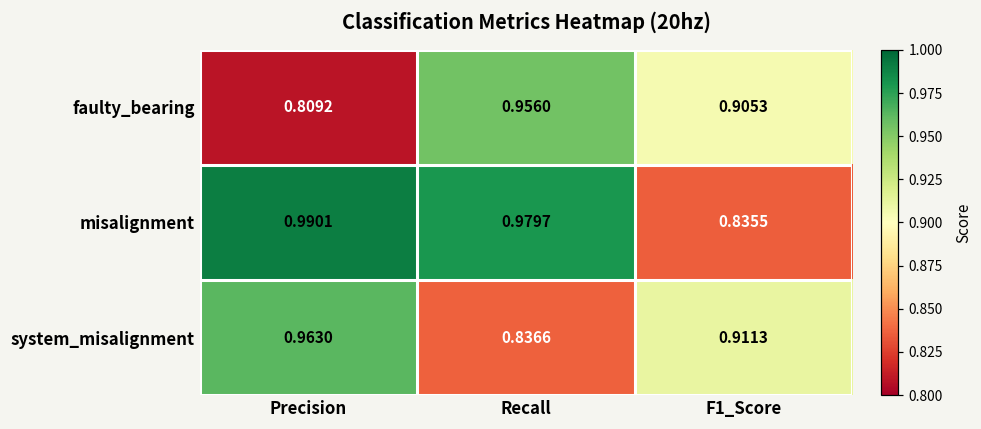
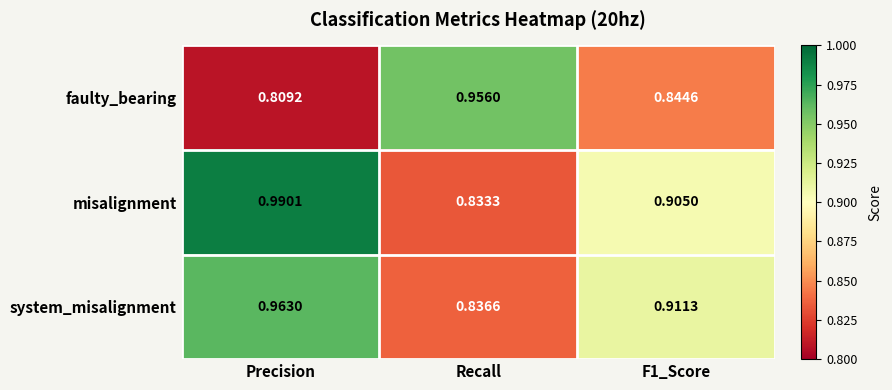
  {
    "faulty_bearing": {
      "Precision": 0.8092,
      "Recall": 0.9560,
-     "F1_Score": 0.9053
+     "F1_Score": 0.8446
    },
    "misalignment": {
      "Precision": 0.9901,
-     "Recall": 0.9797,
-     "F1_Score": 0.8355
+     "Recall": 0.8333,
+     "F1_Score": 0.9050
    },
    "system_misalignment": {
      "Precision": 0.9630,
      "Recall": 0.8366,
      "F1_Score": 0.9113
    }
  }
